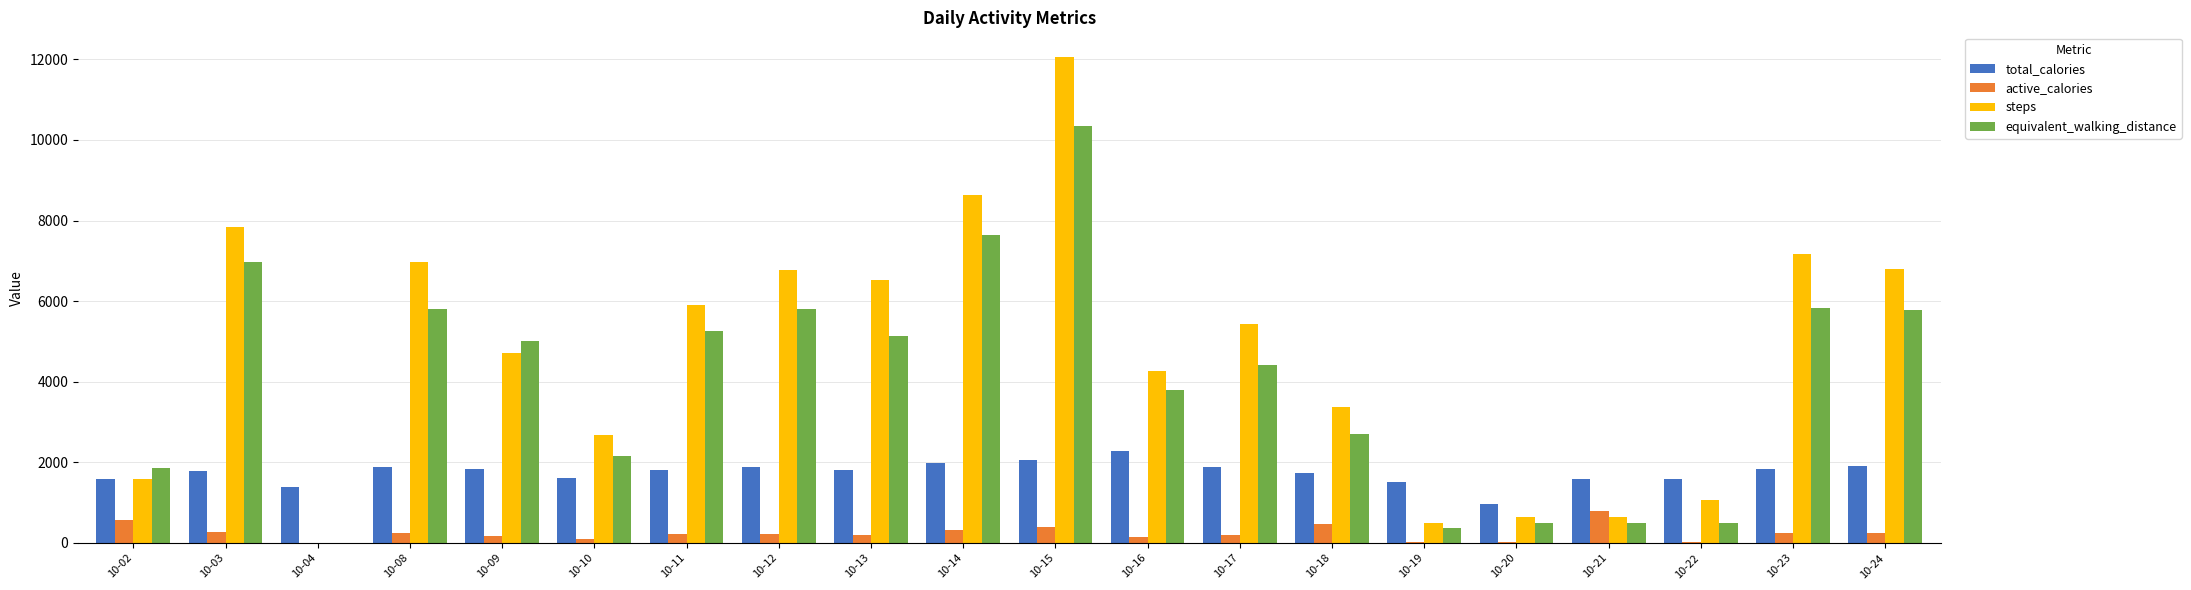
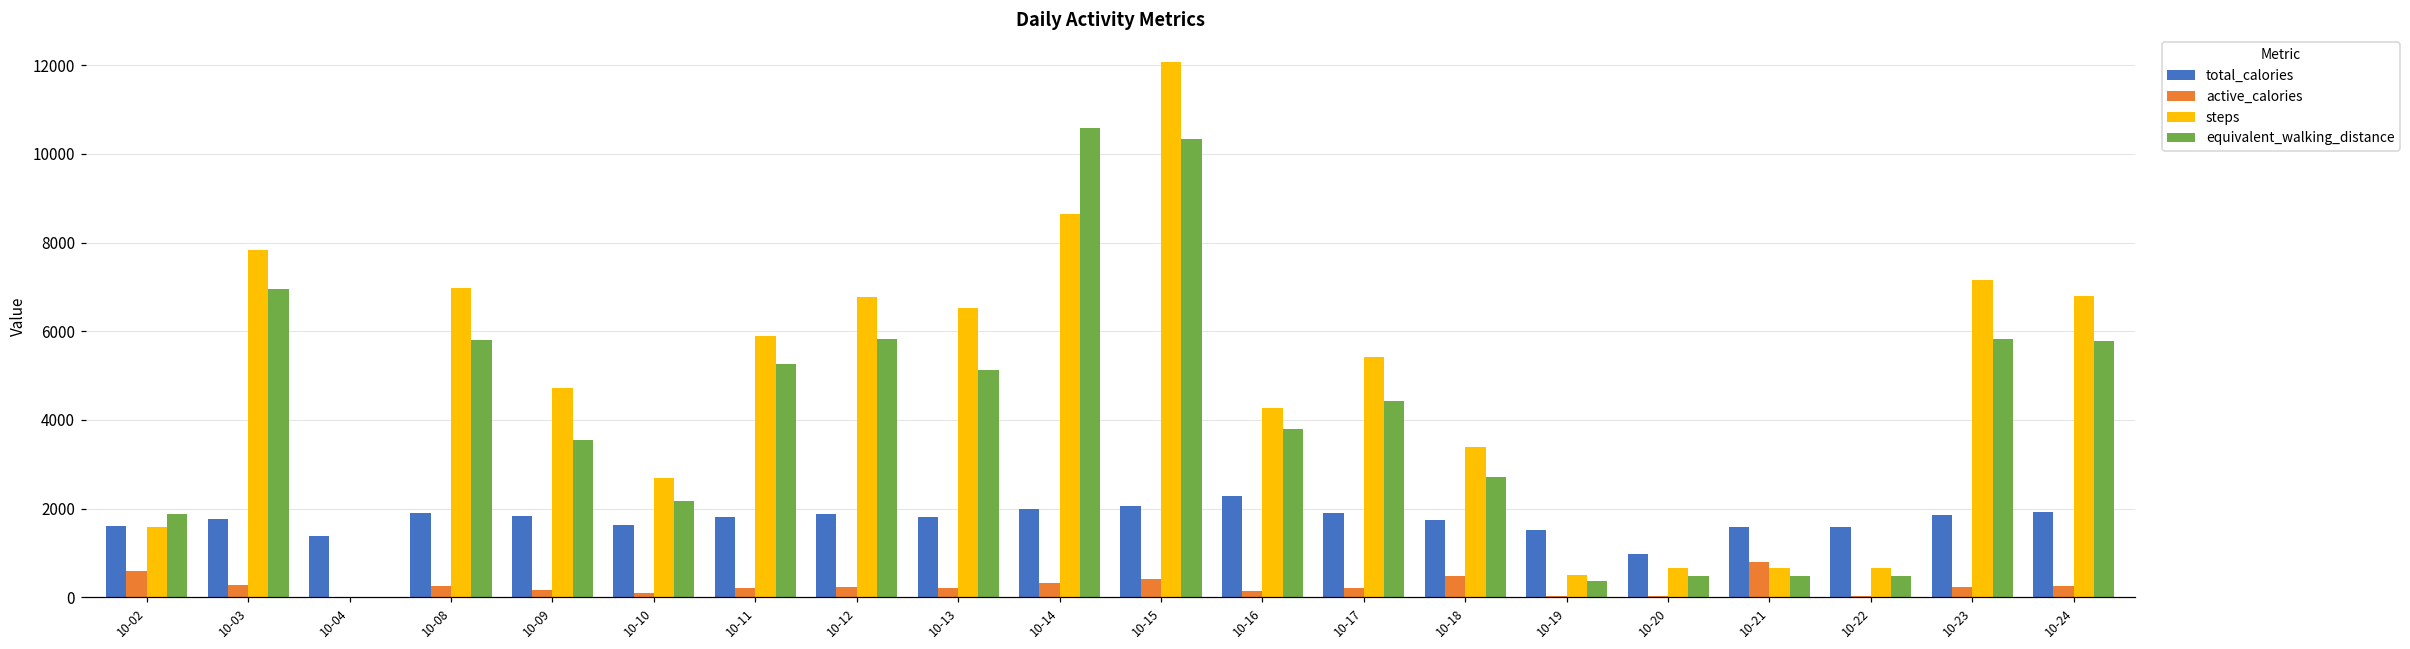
  {
    "total_calories": {
      "10-02": 1600,
      "10-03": 1800,
      "10-04": 1400,
      "10-08": 1900,
      "10-09": 1800,
      "10-10": 1600,
      "10-11": 1800,
      "10-12": 1900,
      "10-13": 1800,
      "10-14": 2000,
      "10-15": 2100,
      "10-16": 2300,
      "10-17": 1900,
      "10-18": 1700,
      "10-19": 1500,
      "10-20": 1000,
      "10-21": 1600,
      "10-22": 1600,
      "10-23": 1800,
      "10-24": 1900
    },
    "active_calories": {
      "10-02": 600,
      "10-03": 300,
      "10-04": 0,
      "10-08": 200,
      "10-09": 200,
      "10-10": 100,
      "10-11": 200,
      "10-12": 200,
      "10-13": 200,
      "10-14": 300,
      "10-15": 400,
      "10-16": 100,
      "10-17": 200,
      "10-18": 500,
      "10-21": 800,
      "10-23": 200,
      "10-24": 300
    },
    "steps": {
      "10-02": 1600,
      "10-03": 7800,
      "10-04": 0,
      "10-08": 7000,
      "10-09": 4700,
      "10-10": 2700,
      "10-11": 5900,
      "10-12": 6800,
      "10-13": 6500,
      "10-14": 8600,
      "10-15": 12100,
      "10-16": 4300,
      "10-17": 5400,
      "10-18": 3400,
      "10-19": 500,
      "10-20": 700,
      "10-21": 700,
-     "10-22": 1100,
+     "10-22": 700,
      "10-23": 7200,
      "10-24": 6800
    },
    "equivalent_walking_distance": {
      "10-02": 1900,
      "10-03": 7000,
      "10-04": 0,
      "10-08": 5800,
-     "10-09": 5000,
+     "10-09": 3500,
      "10-10": 2200,
      "10-11": 5300,
      "10-12": 5800,
      "10-13": 5100,
-     "10-14": 7600,
+     "10-14": 10600,
      "10-15": 10300,
      "10-16": 3800,
      "10-17": 4400,
      "10-18": 2700,
      "10-19": 400,
      "10-20": 500,
      "10-21": 500,
      "10-22": 500,
      "10-23": 5800,
      "10-24": 5800
    }
  }
